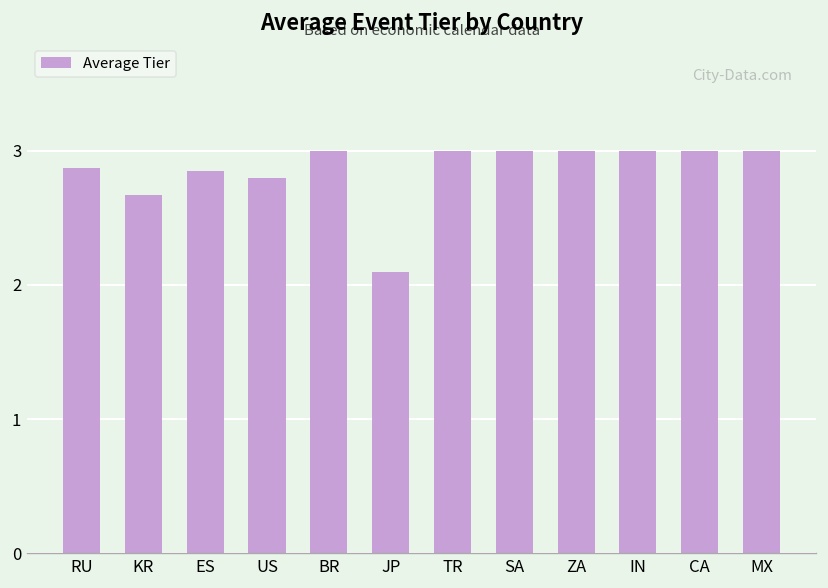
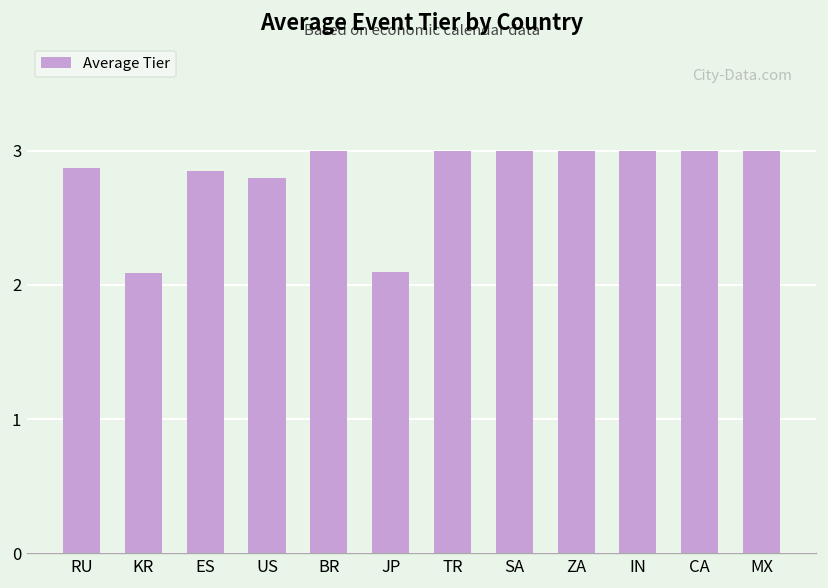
  {
    "RU": 2.87,
-   "KR": 2.67,
+   "KR": 2.09,
    "ES": 2.85,
    "US": 2.80,
    "BR": 3.00,
    "JP": 2.10,
    "TR": 3.00,
    "SA": 3.00,
    "ZA": 3.00,
    "IN": 3.00,
    "CA": 3.00,
    "MX": 3.00
  }
